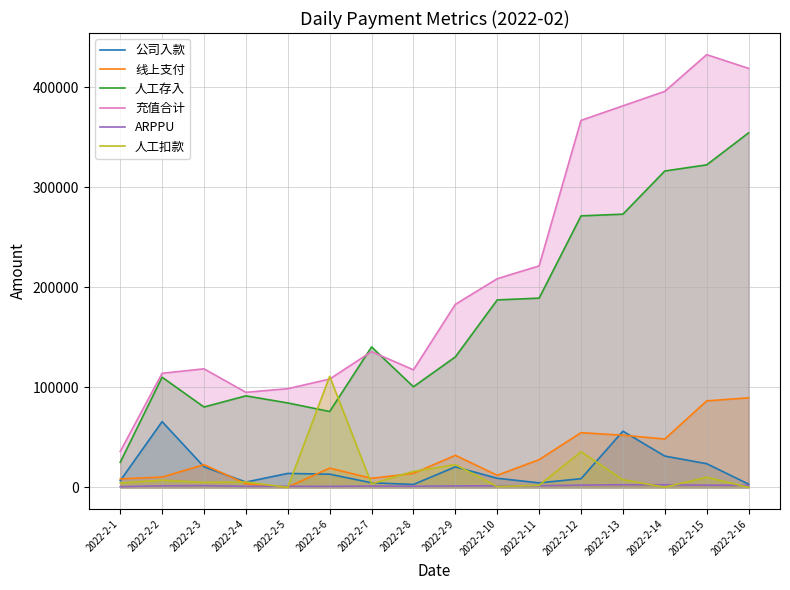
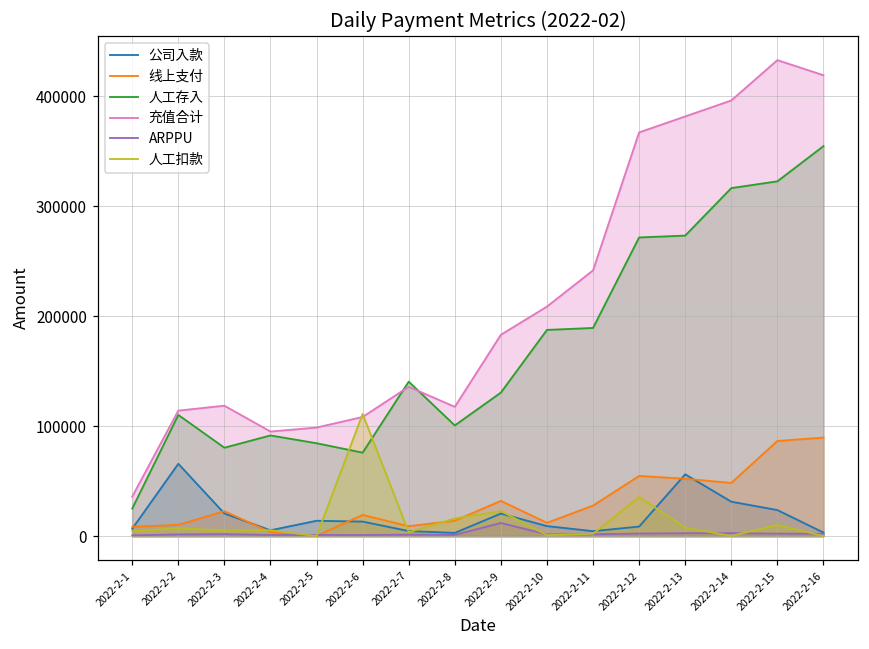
  {
    "公司入款": {
      "2022-2-2": 70000,
      "2022-2-5": 10000,
      "2022-2-6": 10000,
      "2022-2-10": 10000,
      "2022-2-12": 10000,
      "2022-2-13": 60000,
      "2022-2-14": 30000,
      "2022-2-15": 20000
    },
    "线上支付": {
      "2022-2-2": 10000,
      "2022-2-6": 20000,
      "2022-2-7": 10000,
      "2022-2-9": 30000,
      "2022-2-10": 10000,
      "2022-2-11": 30000,
      "2022-2-12": 50000,
      "2022-2-13": 50000,
      "2022-2-14": 50000,
      "2022-2-15": 90000,
      "2022-2-16": 90000
    },
    "人工存入": {
      "2022-2-1": 30000,
      "2022-2-2": 110000,
      "2022-2-3": 80000,
      "2022-2-4": 90000,
      "2022-2-5": 80000,
      "2022-2-6": 80000,
      "2022-2-7": 140000,
      "2022-2-8": 100000,
      "2022-2-9": 130000,
      "2022-2-10": 190000,
      "2022-2-11": 190000,
      "2022-2-12": 270000,
      "2022-2-13": 270000,
      "2022-2-14": 320000,
      "2022-2-15": 320000,
      "2022-2-16": 350000
    },
    "充值合计": {
      "2022-2-1": 40000,
      "2022-2-2": 110000,
      "2022-2-3": 120000,
      "2022-2-4": 100000,
      "2022-2-5": 100000,
      "2022-2-6": 110000,
      "2022-2-7": 140000,
      "2022-2-8": 120000,
      "2022-2-9": 180000,
      "2022-2-10": 210000,
-     "2022-2-11": 220000,
+     "2022-2-11": 240000,
      "2022-2-12": 370000,
      "2022-2-13": 380000,
      "2022-2-14": 400000,
      "2022-2-15": 430000,
      "2022-2-16": 420000
    },
    "ARPPU": {
      "2022-2-1": 0,
      "2022-2-2": 0,
      "2022-2-3": 0,
      "2022-2-6": 0,
-     "2022-2-9": 0,
+     "2022-2-9": 10000,
      "2022-2-12": 0,
      "2022-2-13": 0,
      "2022-2-15": 0
    },
    "人工扣款": {
      "2022-2-2": 10000,
      "2022-2-3": 10000,
      "2022-2-6": 110000,
      "2022-2-12": 40000,
      "2022-2-13": 10000,
      "2022-2-15": 10000
    }
  }
